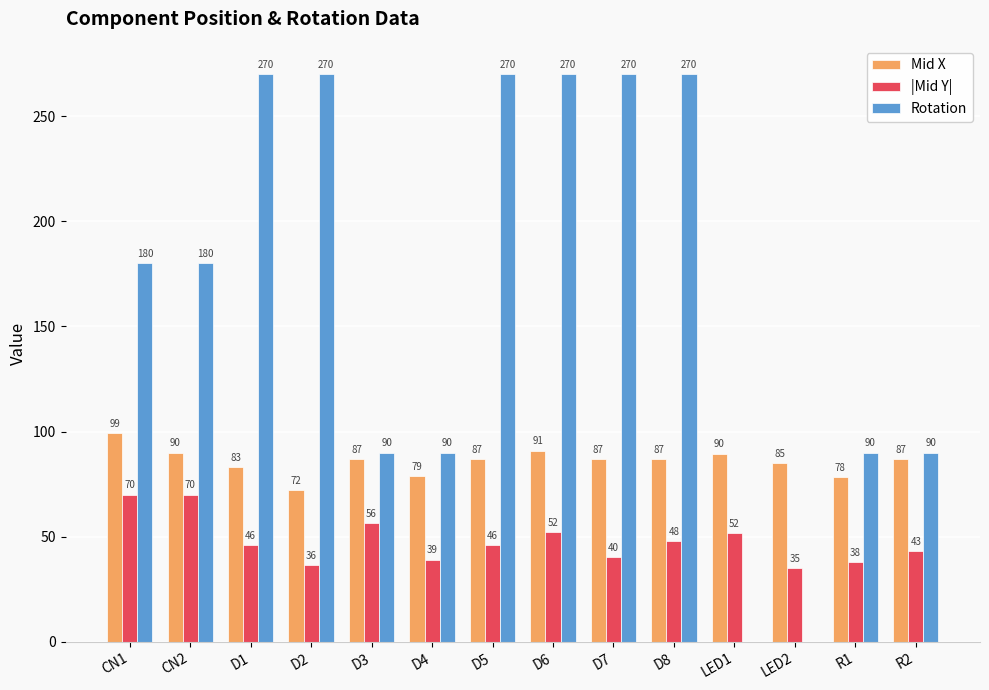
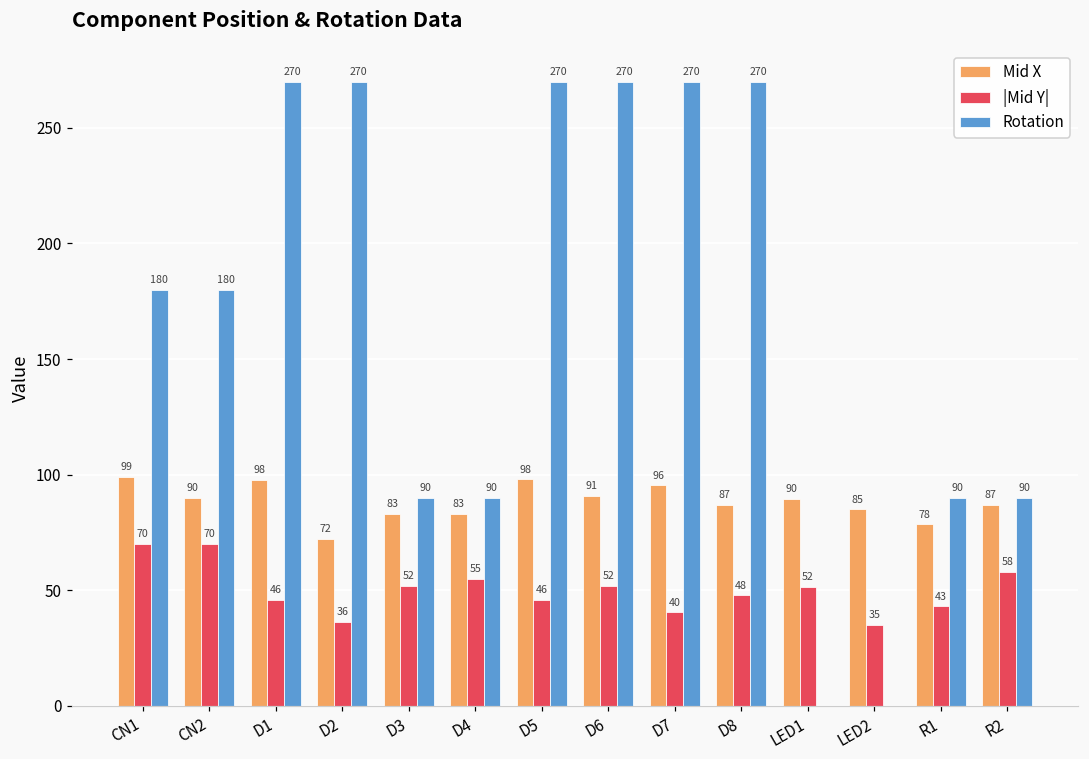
  {
    "Mid X": {
      "CN1": 99,
      "CN2": 90,
-     "D1": 83,
+     "D1": 98,
      "D2": 72,
-     "D3": 87,
-     "D4": 79,
-     "D5": 87,
+     "D3": 83,
+     "D4": 83,
+     "D5": 98,
      "D6": 91,
-     "D7": 87,
+     "D7": 96,
      "D8": 87,
      "LED1": 90,
      "LED2": 85,
      "R1": 78,
      "R2": 87
    },
    "|Mid Y|": {
      "CN1": 70,
      "CN2": 70,
      "D1": 46,
      "D2": 36,
-     "D3": 56,
-     "D4": 39,
+     "D3": 52,
+     "D4": 55,
      "D5": 46,
      "D6": 52,
      "D7": 40,
      "D8": 48,
      "LED1": 52,
      "LED2": 35,
-     "R1": 38,
-     "R2": 43
+     "R1": 43,
+     "R2": 58
    },
    "Rotation": {
      "CN1": 180,
      "CN2": 180,
      "D1": 270,
      "D2": 270,
      "D3": 90,
      "D4": 90,
      "D5": 270,
      "D6": 270,
      "D7": 270,
      "D8": 270,
      "R1": 90,
      "R2": 90
    }
  }
